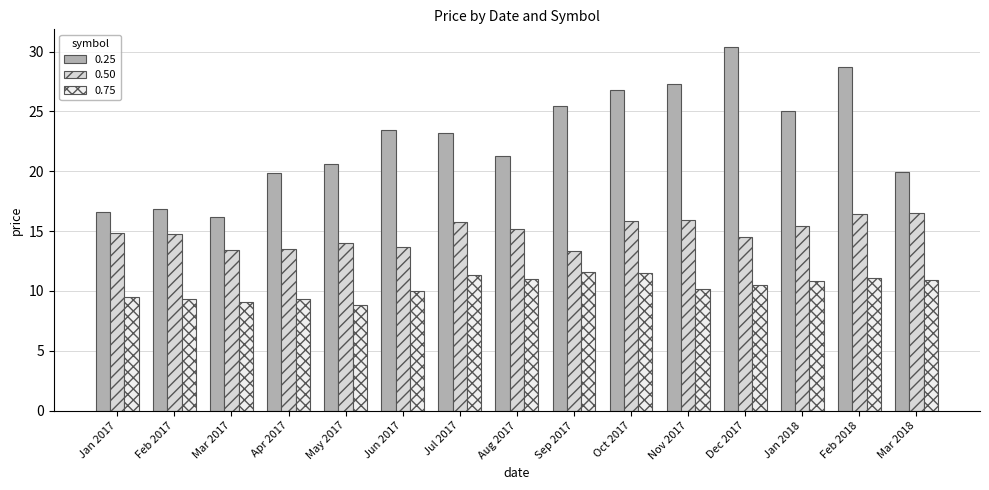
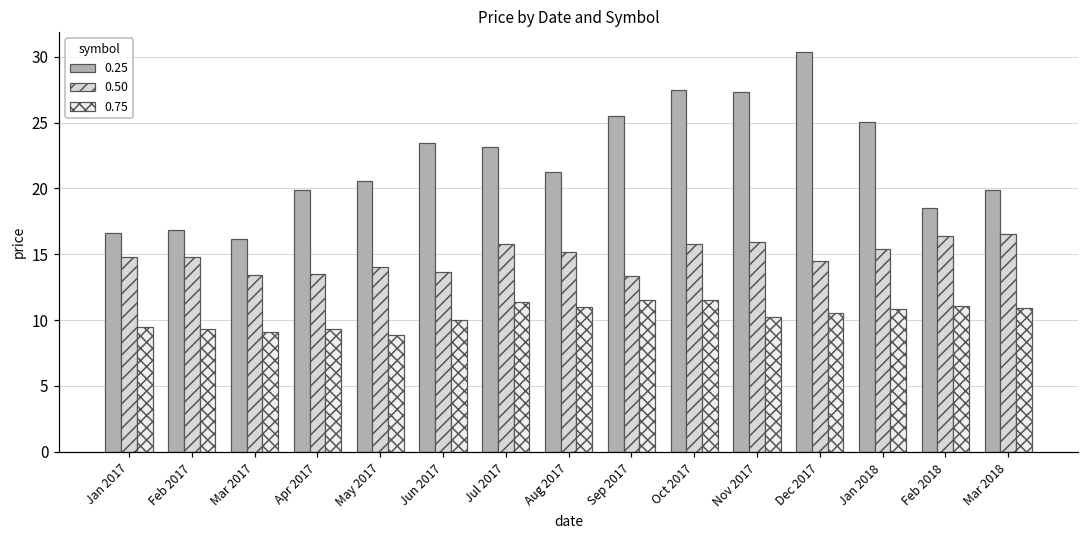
  {
    "0.25": {
      "Jan 2017": 16.6,
      "Feb 2017": 16.8,
      "Mar 2017": 16.2,
      "Apr 2017": 19.8,
      "May 2017": 20.6,
      "Jun 2017": 23.4,
      "Jul 2017": 23.2,
      "Aug 2017": 21.2,
      "Sep 2017": 25.5,
-     "Oct 2017": 26.8,
+     "Oct 2017": 27.5,
      "Nov 2017": 27.3,
      "Dec 2017": 30.3,
      "Jan 2018": 25.0,
-     "Feb 2018": 28.7,
+     "Feb 2018": 18.5,
      "Mar 2018": 19.9
    }
  }
